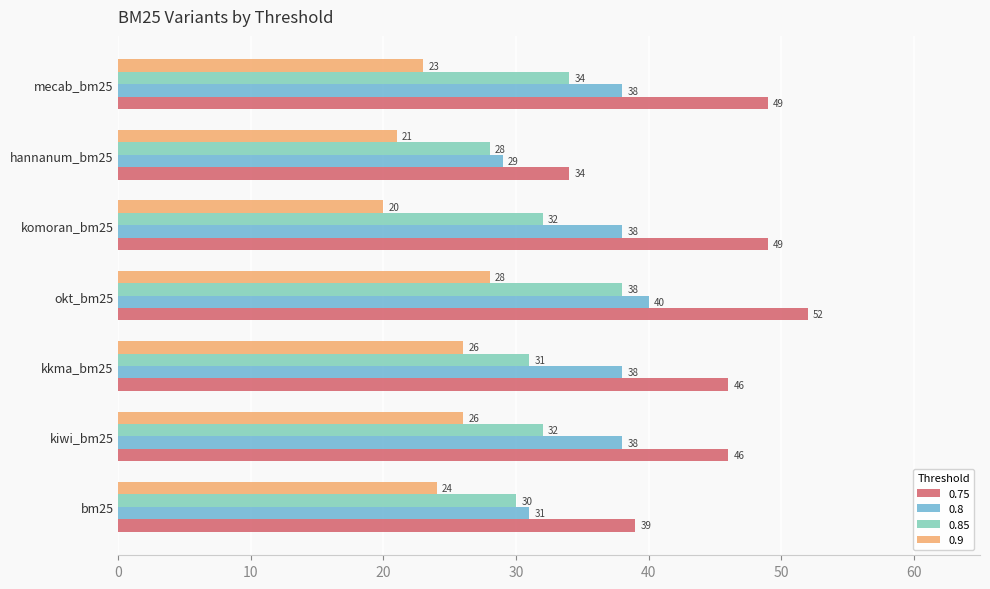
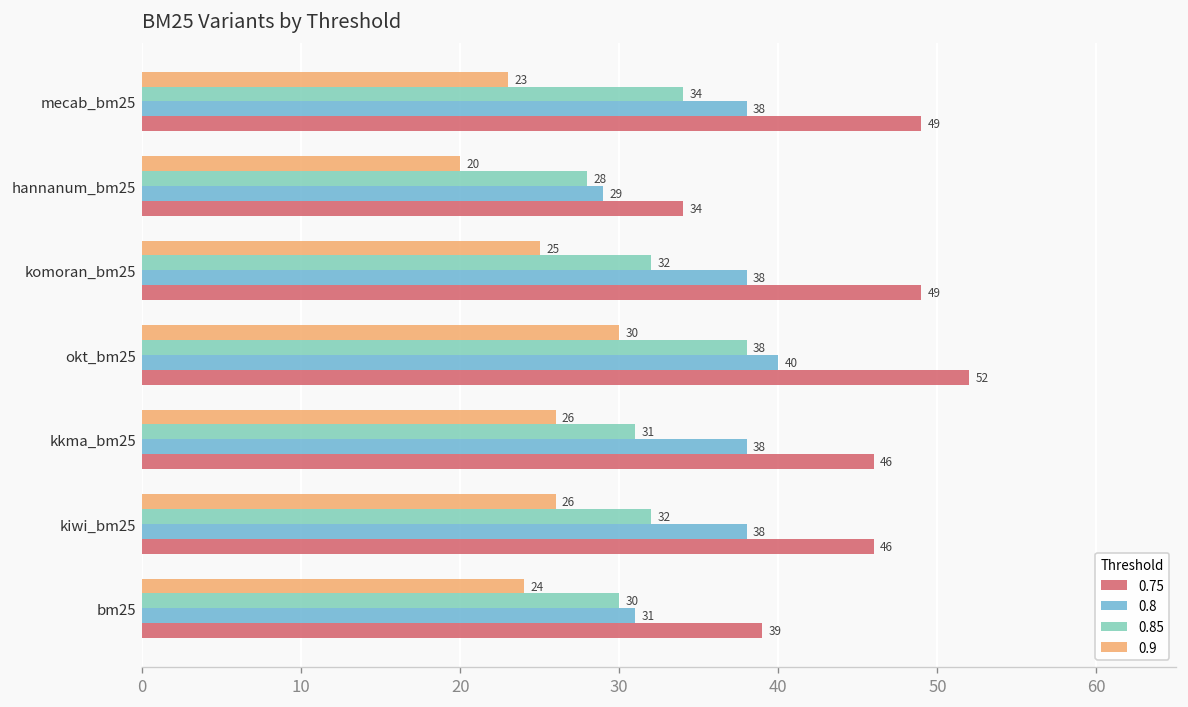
  {
    "0.75": {
      "mecab_bm25": 49,
      "hannanum_bm25": 34,
      "komoran_bm25": 49,
      "okt_bm25": 52,
      "kkma_bm25": 46,
      "kiwi_bm25": 46,
      "bm25": 39
    },
    "0.9": {
      "mecab_bm25": 23,
-     "hannanum_bm25": 21,
-     "komoran_bm25": 20,
-     "okt_bm25": 28,
+     "hannanum_bm25": 20,
+     "komoran_bm25": 25,
+     "okt_bm25": 30,
      "kkma_bm25": 26,
      "kiwi_bm25": 26,
      "bm25": 24
    }
  }
